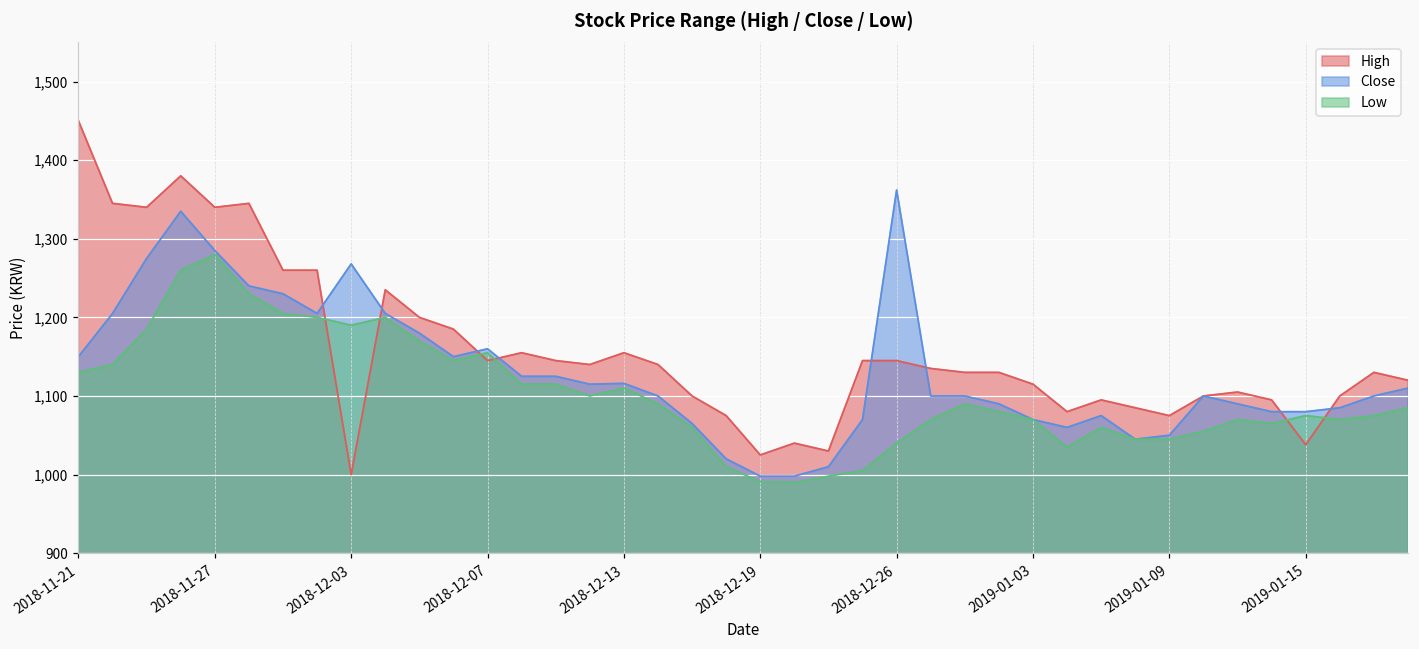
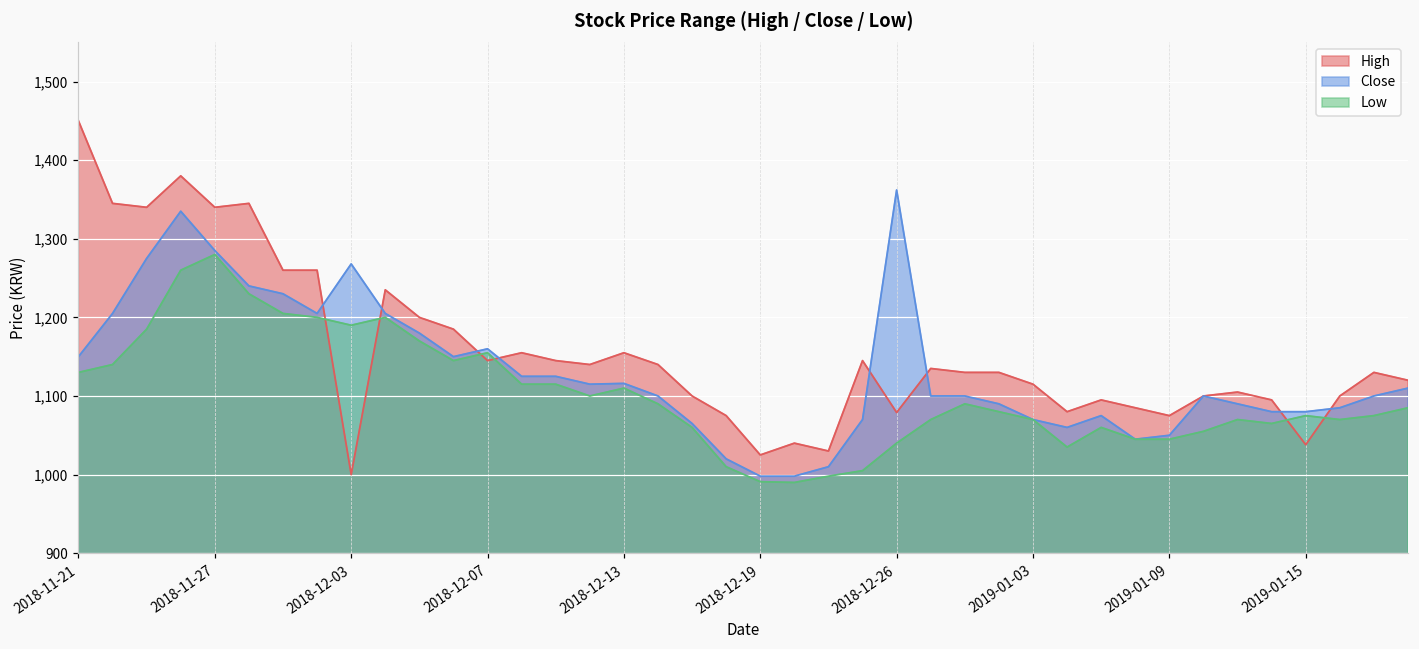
  {
    "High": {
      "2018-11-21": "1,450",
      "2018-11-27": "1,340",
      "2018-12-03": "1,000",
      "2018-12-07": "1,150",
      "2018-12-13": "1,160",
      "2018-12-19": "1,030",
-     "2018-12-26": "1,150",
+     "2018-12-26": "1,080",
      "2019-01-03": "1,120",
      "2019-01-09": "1,080",
      "2019-01-15": "1,040"
    },
    "Close": {
      "2018-11-21": "1,150",
      "2018-11-27": "1,290",
      "2018-12-03": "1,270",
      "2018-12-07": "1,160",
      "2018-12-13": "1,120",
      "2018-12-19": "1,000",
      "2018-12-26": "1,360",
      "2019-01-09": "1,050",
      "2019-01-15": "1,080"
    },
    "Low": {
      "2018-11-21": "1,130",
      "2018-11-27": "1,280",
      "2018-12-03": "1,190",
      "2018-12-07": "1,160",
      "2018-12-13": "1,110",
      "2018-12-19": "990",
      "2018-12-26": "1,040",
      "2019-01-09": "1,050",
      "2019-01-15": "1,080"
    }
  }
